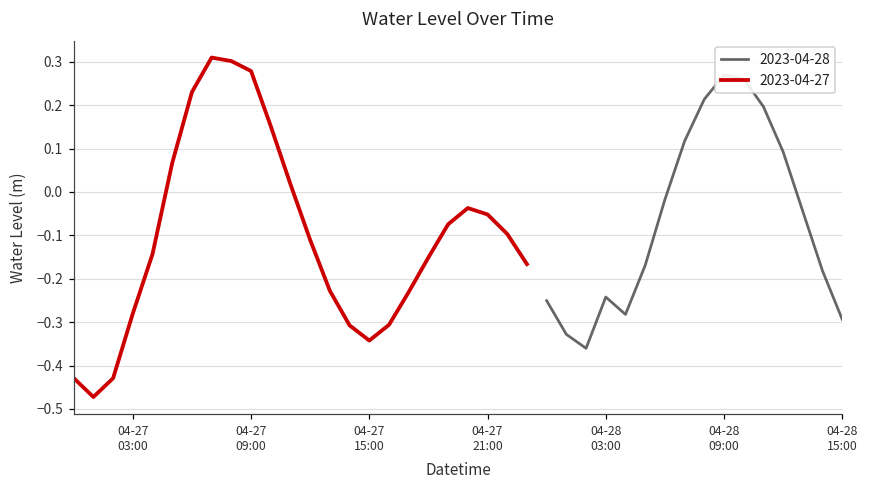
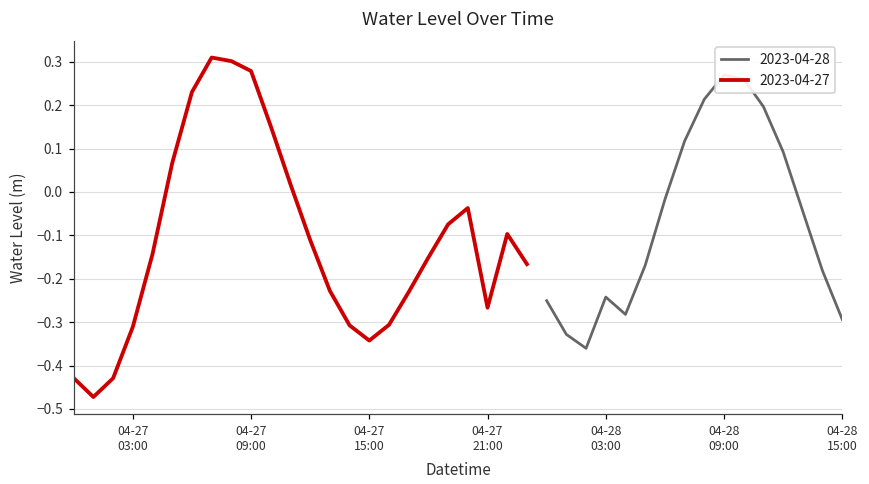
  {
    "2023-04-28": {
      "04-28 03:00": -0.24,
      "04-28 15:00": -0.29
    },
    "2023-04-27": {
-     "04-27 03:00": -0.28,
+     "04-27 03:00": -0.31,
      "04-27 09:00": 0.28,
      "04-27 15:00": -0.34,
-     "04-27 21:00": -0.05
+     "04-27 21:00": -0.27
    }
  }
